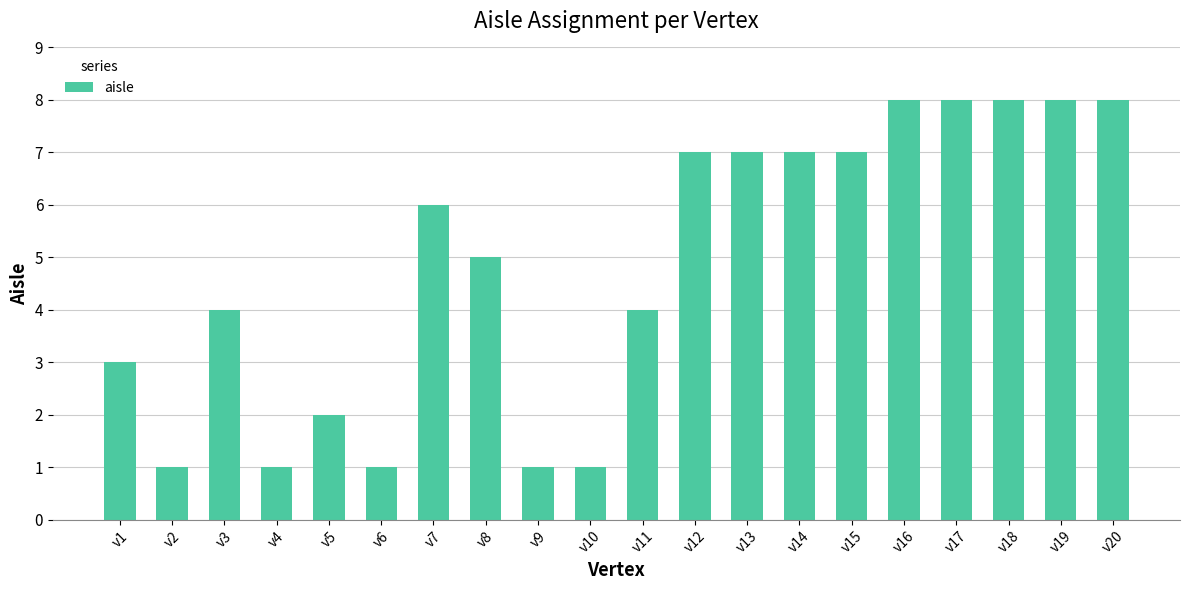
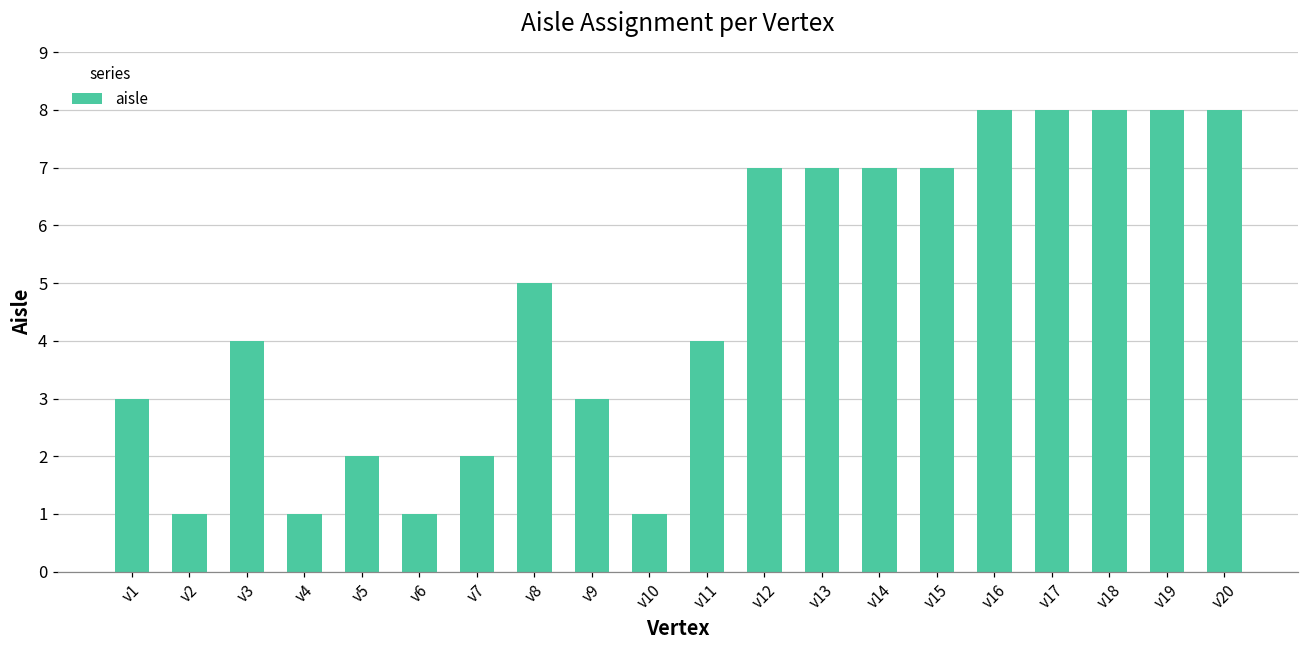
  {
    "v1": 3,
    "v2": 1,
    "v3": 4,
    "v4": 1,
    "v5": 2,
    "v6": 1,
-   "v7": 6,
+   "v7": 2,
    "v8": 5,
-   "v9": 1,
+   "v9": 3,
    "v10": 1,
    "v11": 4,
    "v12": 7,
    "v13": 7,
    "v14": 7,
    "v15": 7,
    "v16": 8,
    "v17": 8,
    "v18": 8,
    "v19": 8,
    "v20": 8
  }
